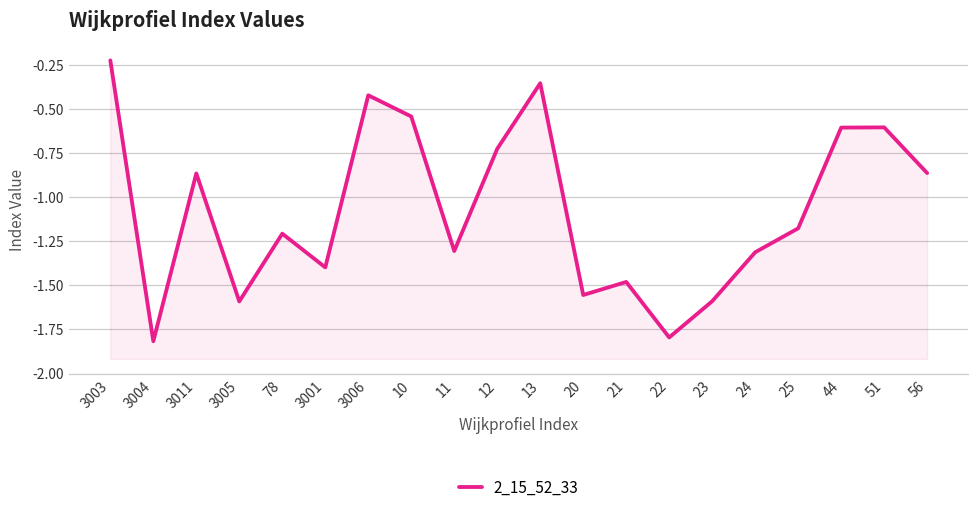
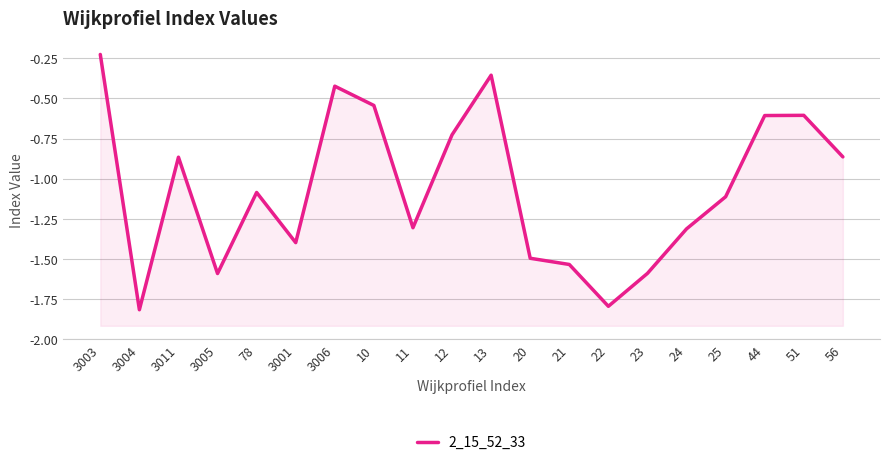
  {
    "3003": -0.23,
    "3004": -1.82,
    "3011": -0.87,
    "3005": -1.59,
-   "78": -1.21,
+   "78": -1.09,
    "3001": -1.40,
    "3006": -0.42,
    "10": -0.54,
    "11": -1.31,
    "12": -0.73,
    "13": -0.36,
-   "20": -1.55,
-   "21": -1.48,
+   "20": -1.50,
+   "21": -1.53,
    "22": -1.80,
    "23": -1.59,
    "24": -1.31,
-   "25": -1.18,
+   "25": -1.11,
    "44": -0.61,
    "51": -0.61,
    "56": -0.86
  }
